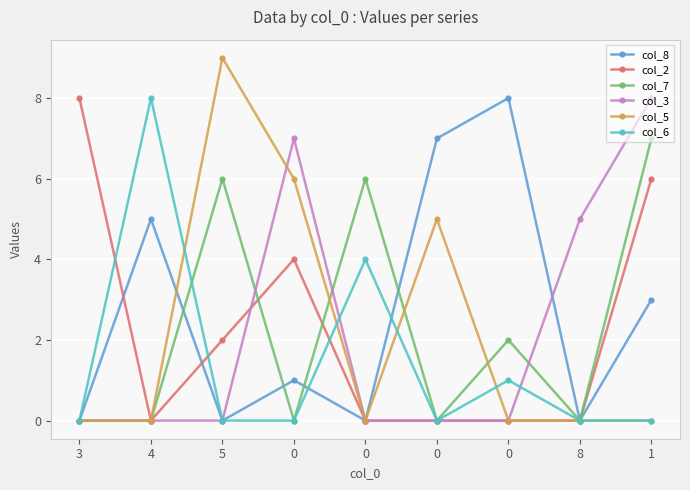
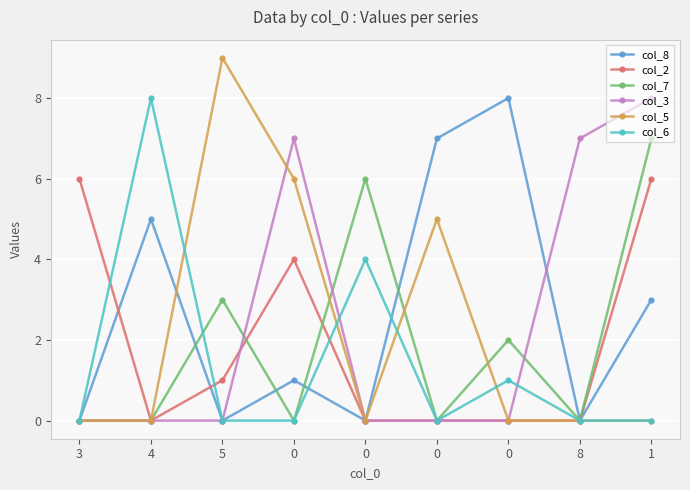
  {
    "col_2": {
-     "3": 8,
-     "5": 2,
+     "3": 6,
+     "5": 1,
      "1": 6
    },
    "col_7": {
-     "5": 6
+     "5": 3
    },
    "col_3": {
-     "8": 5
+     "8": 7
    },
    "col_5": {
      "5": 9
    }
  }
